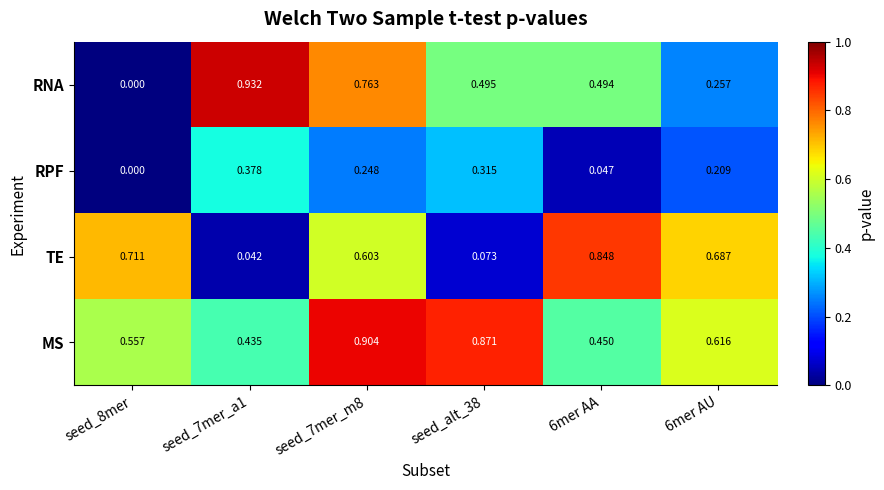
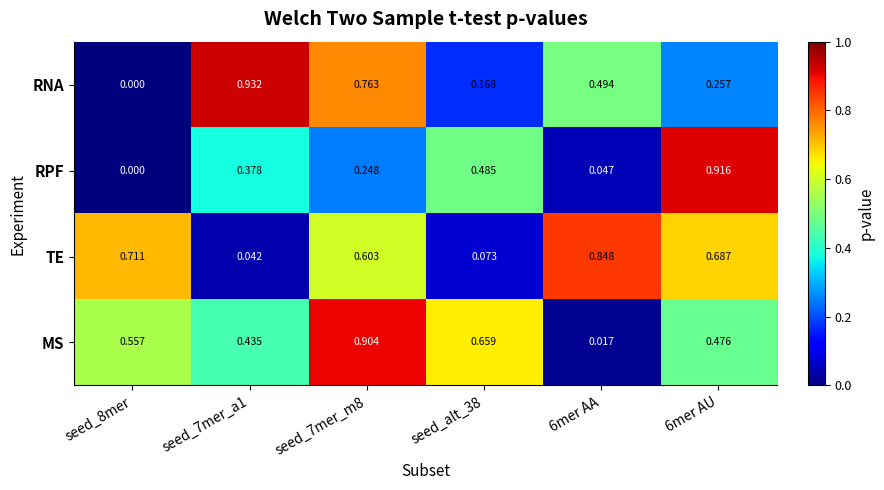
  {
    "RNA": {
      "seed_8mer": 0.000,
      "seed_7mer_a1": 0.932,
      "seed_7mer_m8": 0.763,
-     "seed_alt_38": 0.495,
+     "seed_alt_38": 0.168,
      "6mer AA": 0.494,
      "6mer AU": 0.257
    },
    "RPF": {
      "seed_8mer": 0.000,
      "seed_7mer_a1": 0.378,
      "seed_7mer_m8": 0.248,
-     "seed_alt_38": 0.315,
+     "seed_alt_38": 0.485,
      "6mer AA": 0.047,
-     "6mer AU": 0.209
+     "6mer AU": 0.916
    },
    "TE": {
      "seed_8mer": 0.711,
      "seed_7mer_a1": 0.042,
      "seed_7mer_m8": 0.603,
      "seed_alt_38": 0.073,
      "6mer AA": 0.848,
      "6mer AU": 0.687
    },
    "MS": {
      "seed_8mer": 0.557,
      "seed_7mer_a1": 0.435,
      "seed_7mer_m8": 0.904,
-     "seed_alt_38": 0.871,
-     "6mer AA": 0.450,
-     "6mer AU": 0.616
+     "seed_alt_38": 0.659,
+     "6mer AA": 0.017,
+     "6mer AU": 0.476
    }
  }
